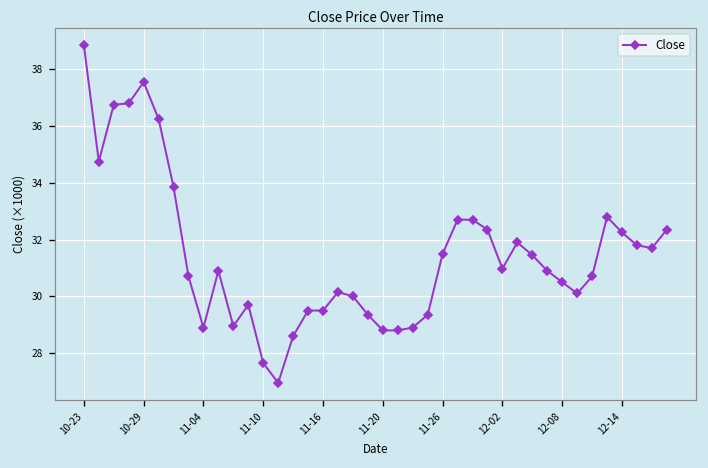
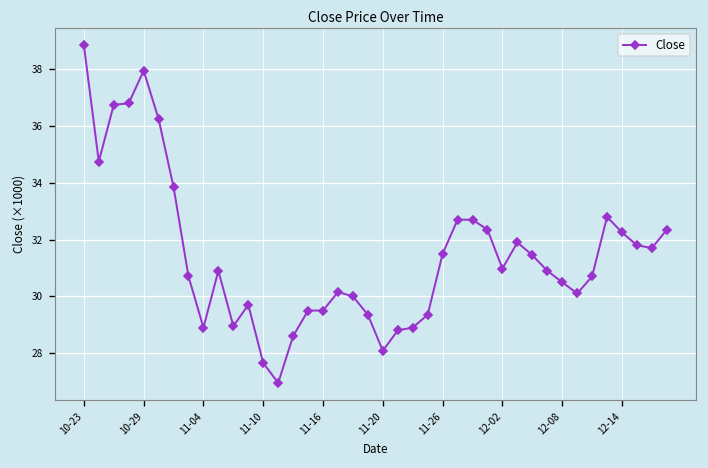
  {
    "10-23": 38.9,
-   "10-29": 37.6,
+   "10-29": 38.0,
    "11-04": 28.9,
    "11-10": 27.7,
    "11-16": 29.5,
-   "11-20": 28.8,
+   "11-20": 28.1,
    "11-26": 31.5,
    "12-02": 31.0,
    "12-08": 30.5,
    "12-14": 32.3
  }
